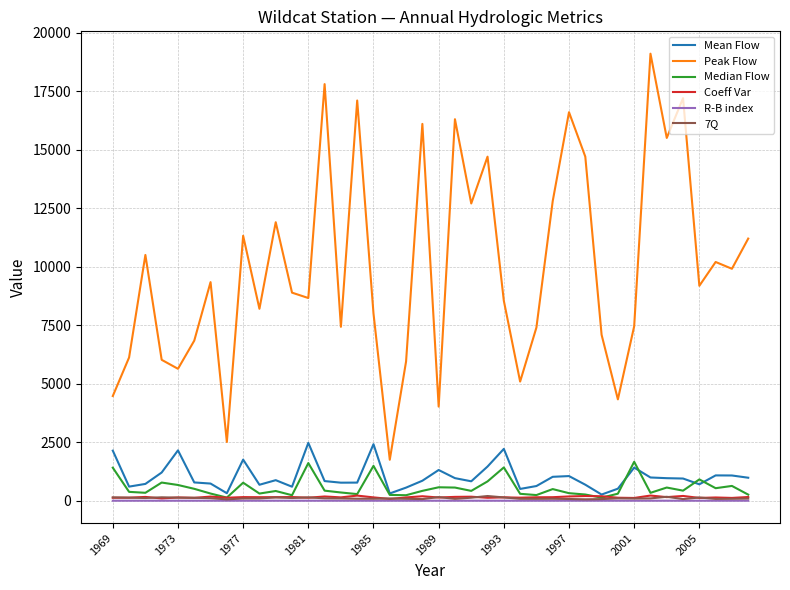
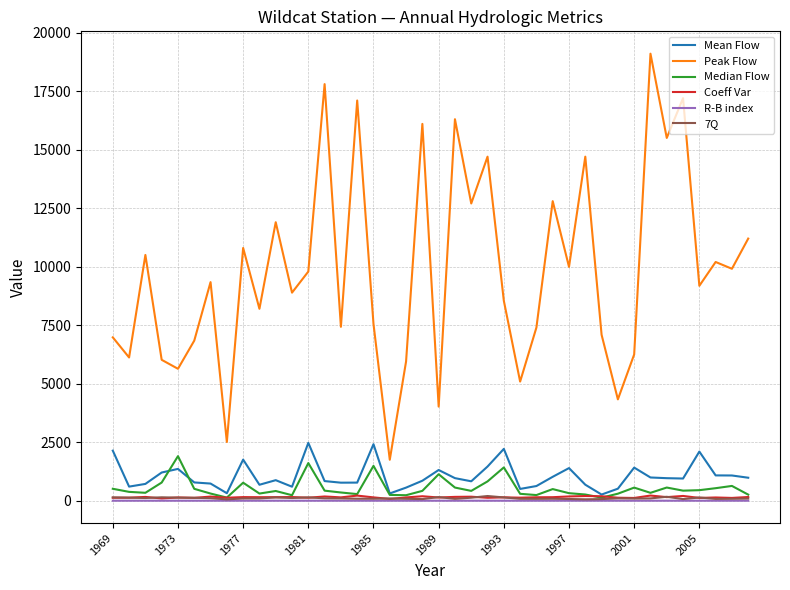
  {
    "Mean Flow": {
      "1969": 2100,
-     "1973": 2200,
+     "1973": 1400,
      "1977": 1800,
      "1981": 2500,
      "1985": 2400,
      "1989": 1300,
      "1993": 2200,
-     "1997": 1100,
+     "1997": 1400,
      "2001": 1400,
-     "2005": 700
+     "2005": 2100
    },
    "Peak Flow": {
-     "1969": 4500,
+     "1969": 7000,
      "1973": 5600,
-     "1977": 11300,
-     "1981": 8700,
-     "1985": 8000,
+     "1977": 10800,
+     "1981": 9800,
+     "1985": 7600,
      "1989": 4000,
      "1993": 8500,
-     "1997": 16600,
-     "2001": 7500,
+     "1997": 10000,
+     "2001": 6300,
      "2005": 9200
    },
    "Median Flow": {
-     "1969": 1400,
-     "1973": 700,
+     "1969": 500,
+     "1973": 1900,
      "1977": 800,
      "1981": 1600,
      "1985": 1500,
-     "1989": 600,
+     "1989": 1100,
      "1993": 1400,
      "1997": 300,
-     "2001": 1700,
-     "2005": 900
+     "2001": 600,
+     "2005": 500
    },
    "R-B index": {
      "1969": 0,
      "1973": 0,
      "1981": 0,
      "1989": 0,
      "1993": 0,
      "2005": 0
    }
  }
